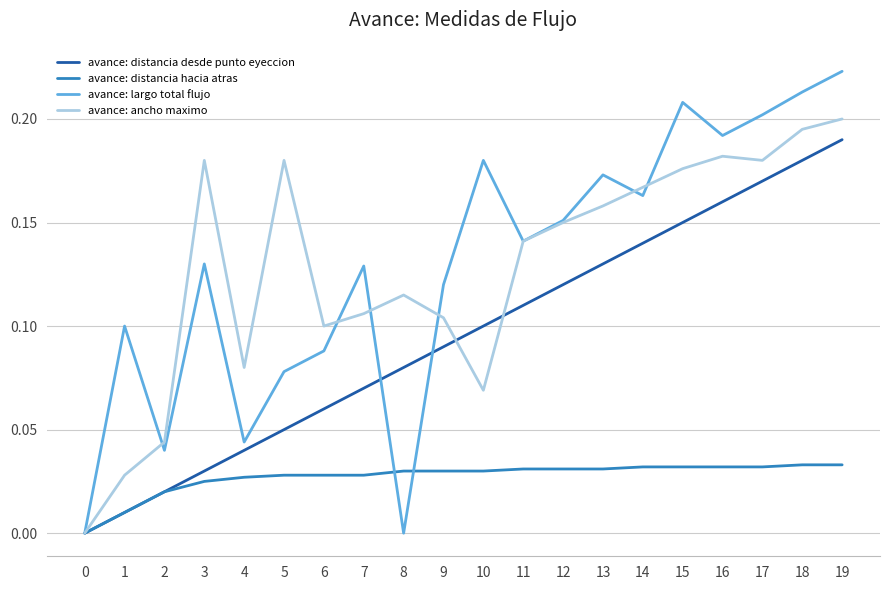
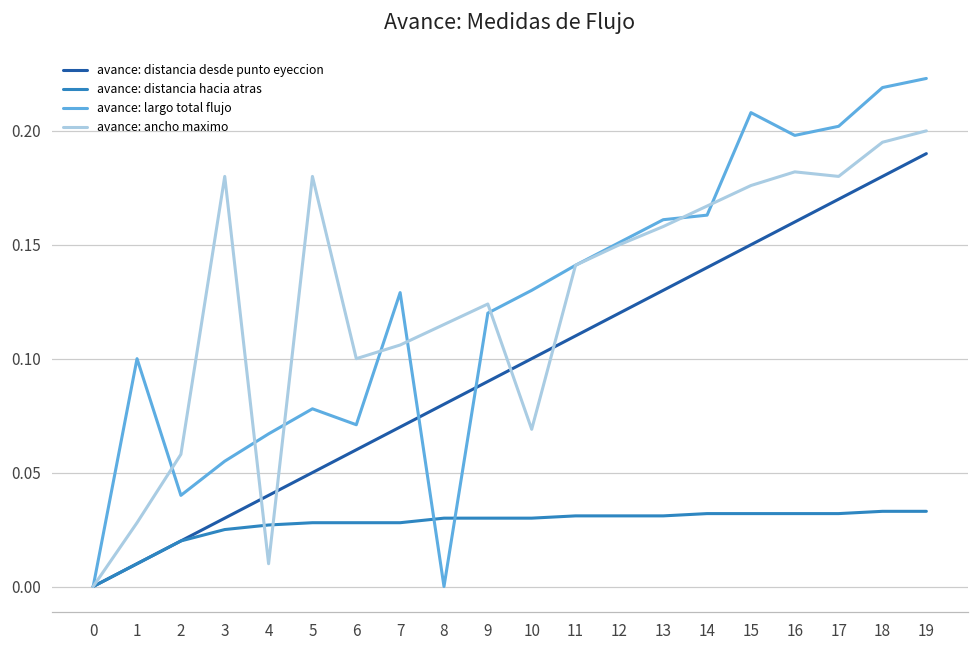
  {
    "avance: largo total flujo": {
      "1": 0.100,
      "2": 0.040,
-     "3": 0.130,
-     "4": 0.044,
+     "3": 0.055,
+     "4": 0.067,
      "5": 0.078,
-     "6": 0.088,
+     "6": 0.071,
      "7": 0.129,
      "8": 0.000,
      "9": 0.120,
-     "10": 0.18,
-     "13": 0.173,
+     "10": 0.13,
+     "13": 0.161,
      "14": 0.163,
      "15": 0.208,
-     "16": 0.192,
+     "16": 0.198,
      "17": 0.202,
-     "18": 0.213,
+     "18": 0.219,
      "19": 0.223
    },
    "avance: ancho maximo": {
      "1": 0.028,
-     "2": 0.044,
+     "2": 0.058,
      "3": 0.180,
-     "4": 0.08,
+     "4": 0.01,
      "5": 0.180,
      "6": 0.100,
      "7": 0.106,
      "8": 0.115,
-     "9": 0.104,
+     "9": 0.124,
      "10": 0.069,
      "13": 0.158,
      "14": 0.167,
      "15": 0.176,
      "16": 0.182,
      "17": 0.180,
      "18": 0.195,
      "19": 0.200
    }
  }
